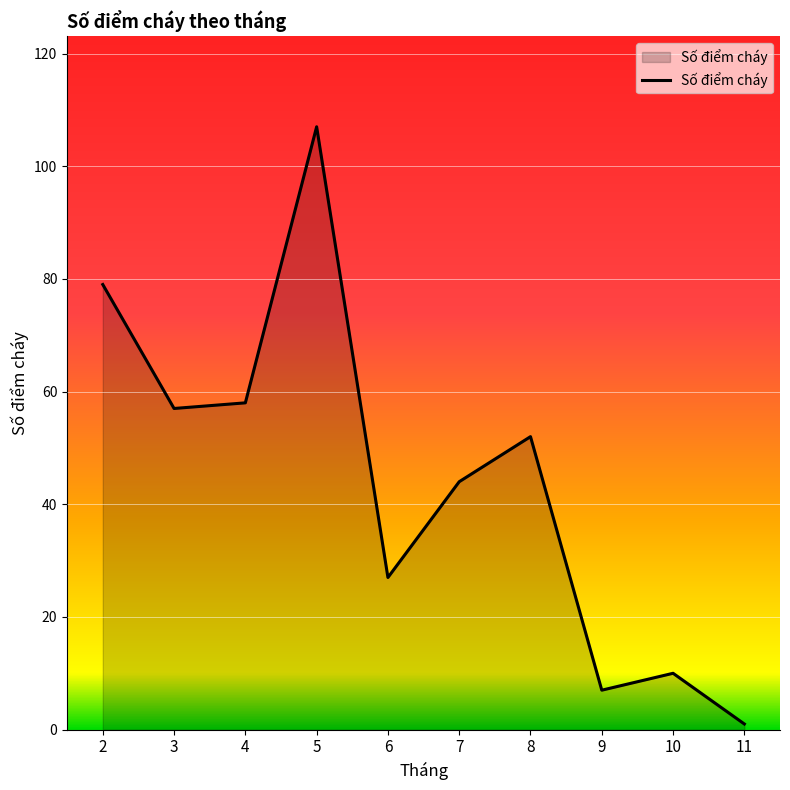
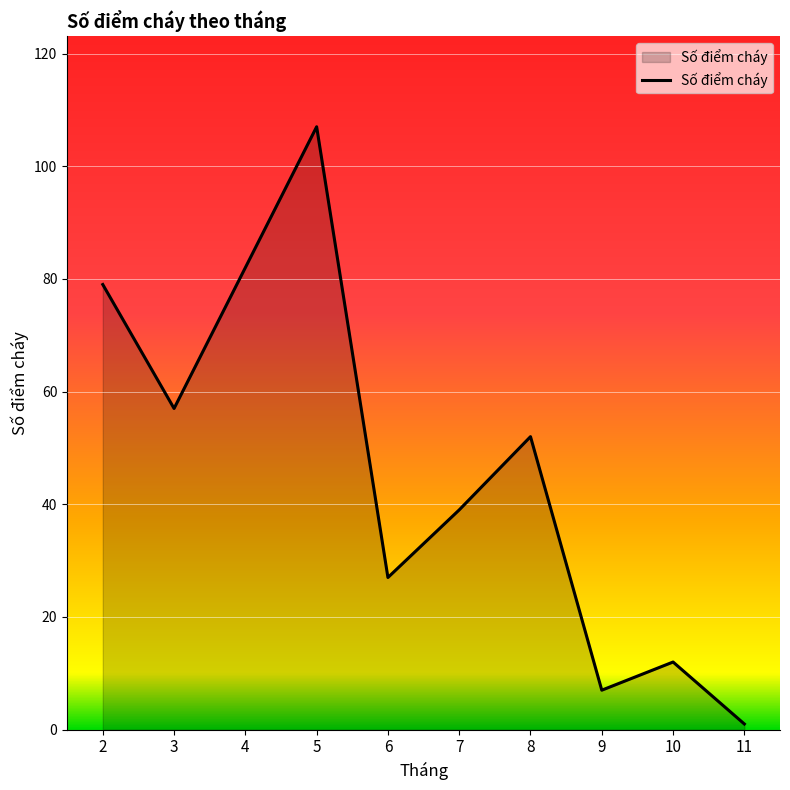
  {
    "2": 79,
    "3": 57,
-   "4": 58,
+   "4": 82,
    "5": 107,
    "6": 27,
-   "7": 44,
+   "7": 39,
    "8": 52,
    "9": 7,
-   "10": 10,
+   "10": 12,
    "11": 1
  }
